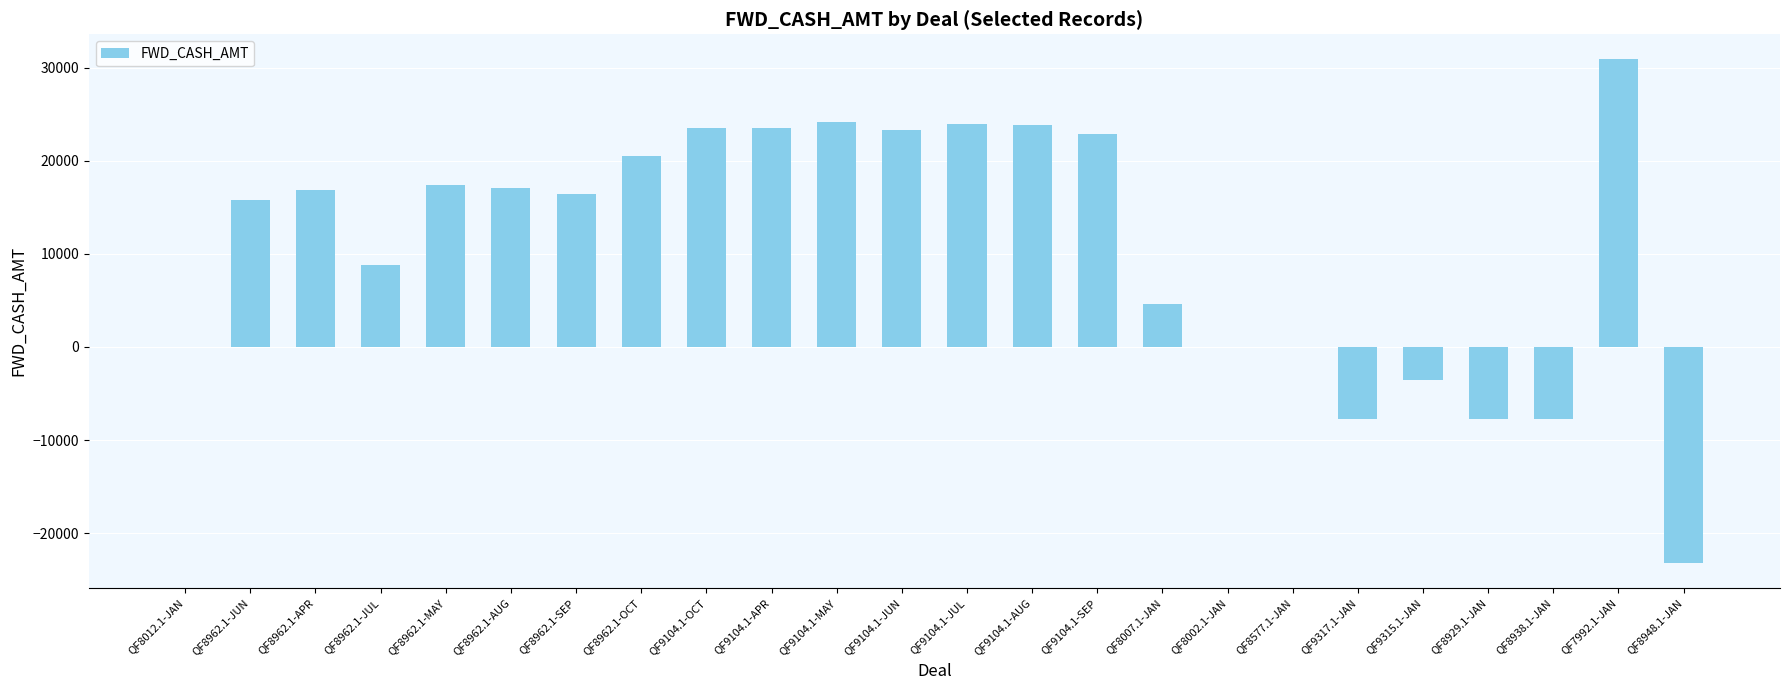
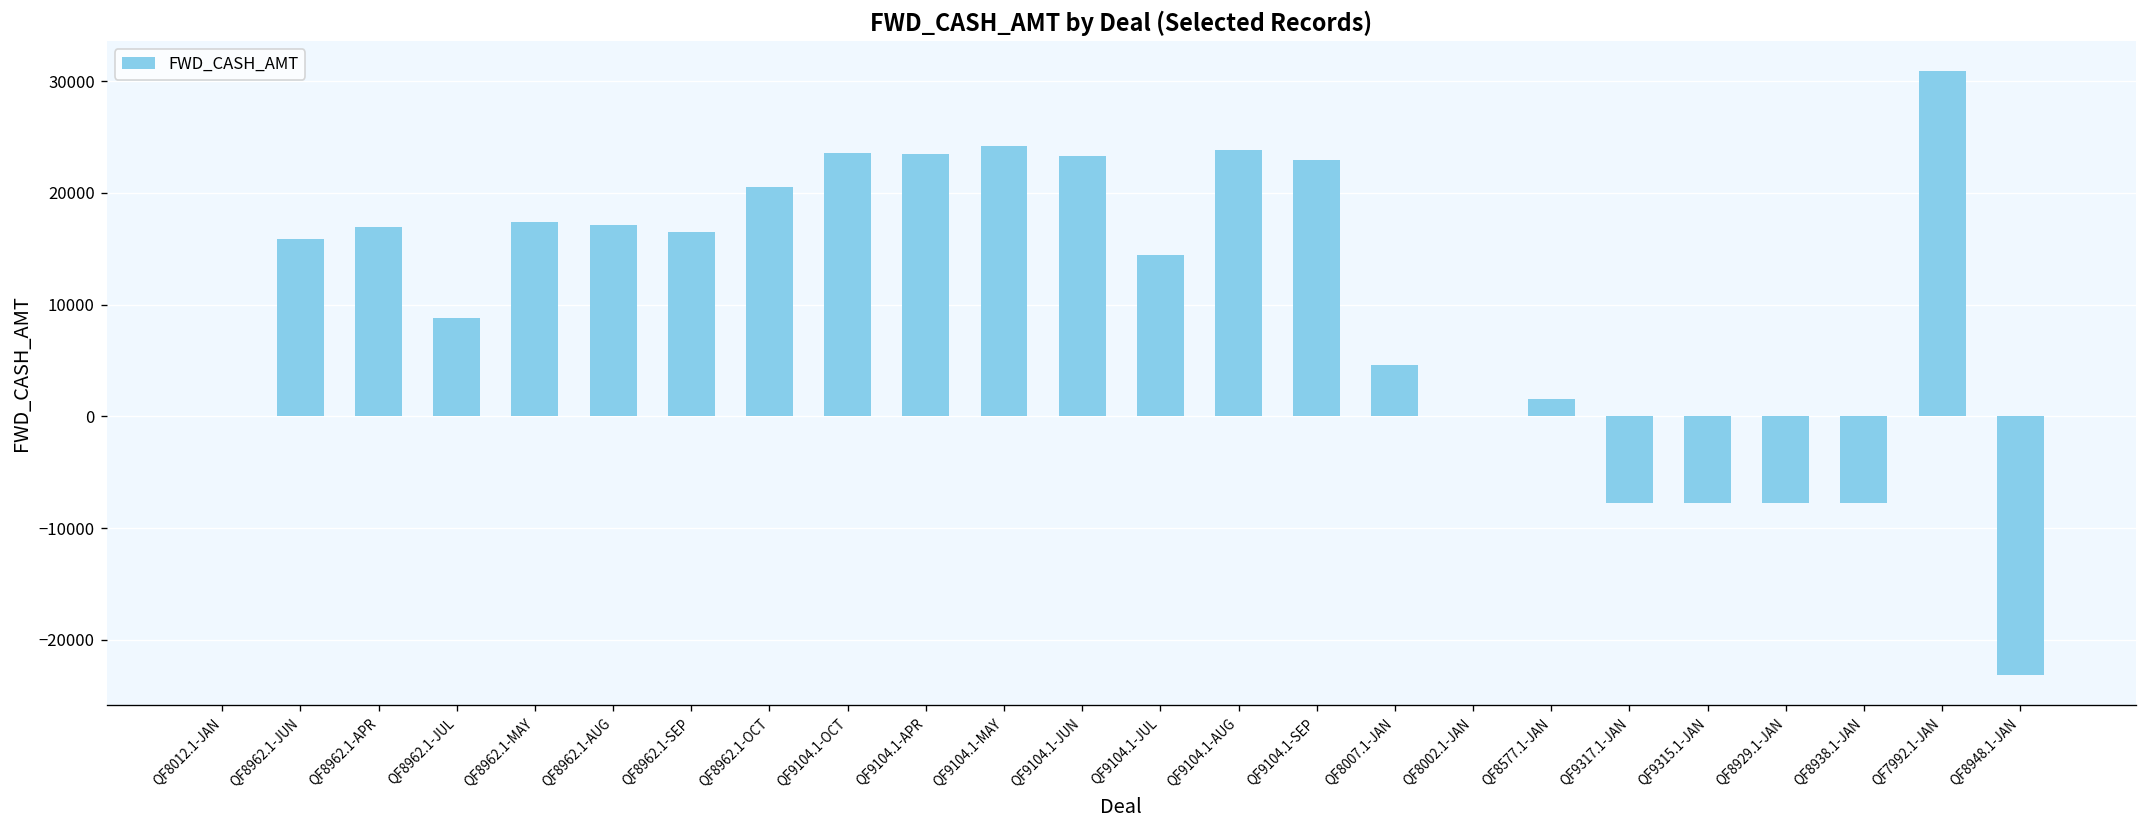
  {
    "QF8012.1-JAN": 0,
    "QF8962.1-JUN": 16000,
    "QF8962.1-APR": 17000,
    "QF8962.1-JUL": 9000,
    "QF8962.1-MAY": 17000,
    "QF8962.1-AUG": 17000,
    "QF8962.1-SEP": 16000,
    "QF8962.1-OCT": 21000,
    "QF9104.1-OCT": 24000,
    "QF9104.1-APR": 24000,
    "QF9104.1-MAY": 24000,
    "QF9104.1-JUN": 23000,
-   "QF9104.1-JUL": 24000,
+   "QF9104.1-JUL": 14000,
    "QF9104.1-AUG": 24000,
    "QF9104.1-SEP": 23000,
    "QF8007.1-JAN": 5000,
    "QF8002.1-JAN": 0,
-   "QF8577.1-JAN": 0,
+   "QF8577.1-JAN": 2000,
    "QF9317.1-JAN": -8000,
-   "QF9315.1-JAN": -4000,
+   "QF9315.1-JAN": -8000,
    "QF8929.1-JAN": -8000,
    "QF8938.1-JAN": -8000,
    "QF7992.1-JAN": 31000,
    "QF8948.1-JAN": -23000
  }
